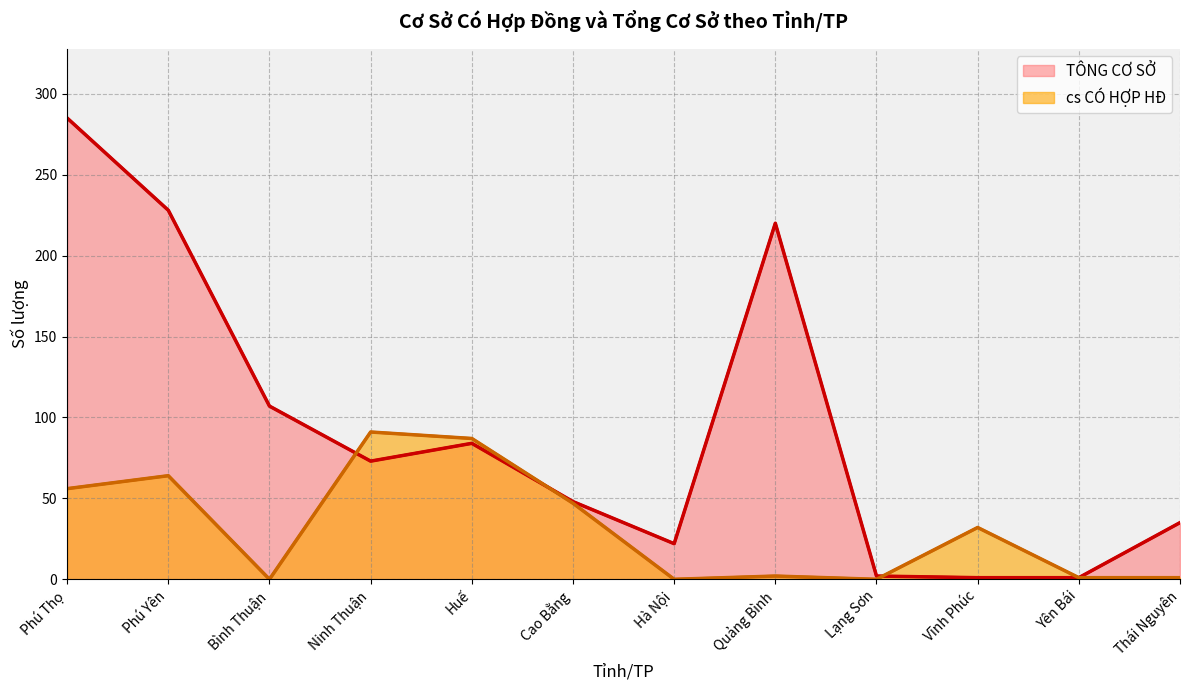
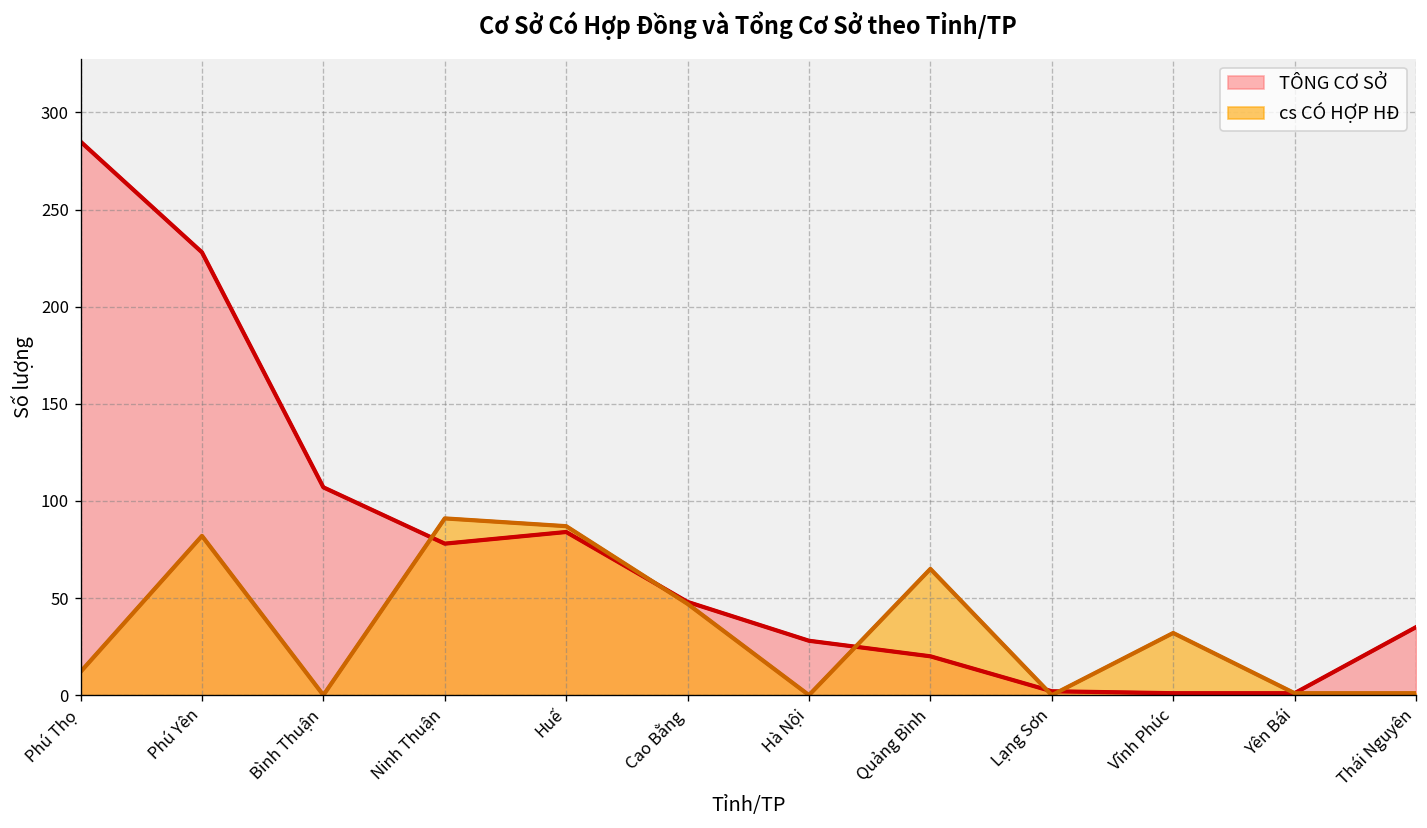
  {
    "TÔNG CƠ SỞ": {
      "Phú Thọ": 285,
      "Phú Yên": 228,
      "Bình Thuận": 107,
-     "Ninh Thuận": 73,
+     "Ninh Thuận": 78,
      "Huế": 84,
-     "Hà Nội": 22,
-     "Quảng Bình": 220,
+     "Hà Nội": 28,
+     "Quảng Bình": 20,
      "Lạng Sơn": 2,
      "Vĩnh Phúc": 1,
      "Thái Nguyên": 35
    },
    "cs CÓ HỢP HĐ": {
-     "Phú Thọ": 56,
-     "Phú Yên": 64,
+     "Phú Thọ": 12,
+     "Phú Yên": 82,
      "Bình Thuận": 0,
      "Ninh Thuận": 91,
      "Huế": 87,
      "Hà Nội": 0,
-     "Quảng Bình": 2,
+     "Quảng Bình": 65,
      "Lạng Sơn": 0,
      "Vĩnh Phúc": 32,
      "Thái Nguyên": 1
    }
  }
